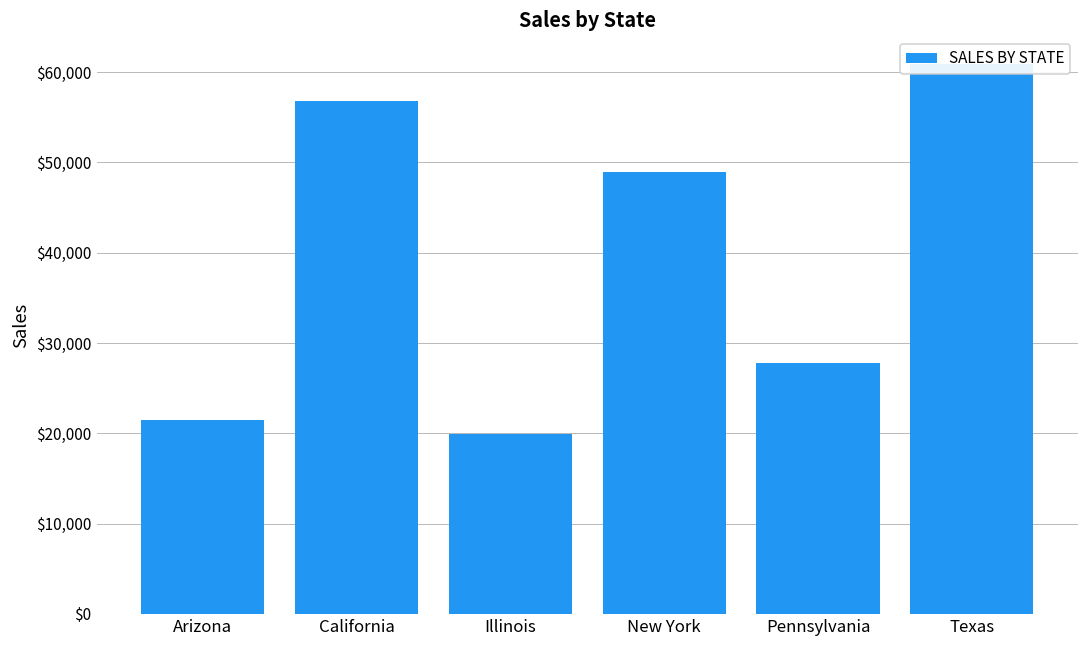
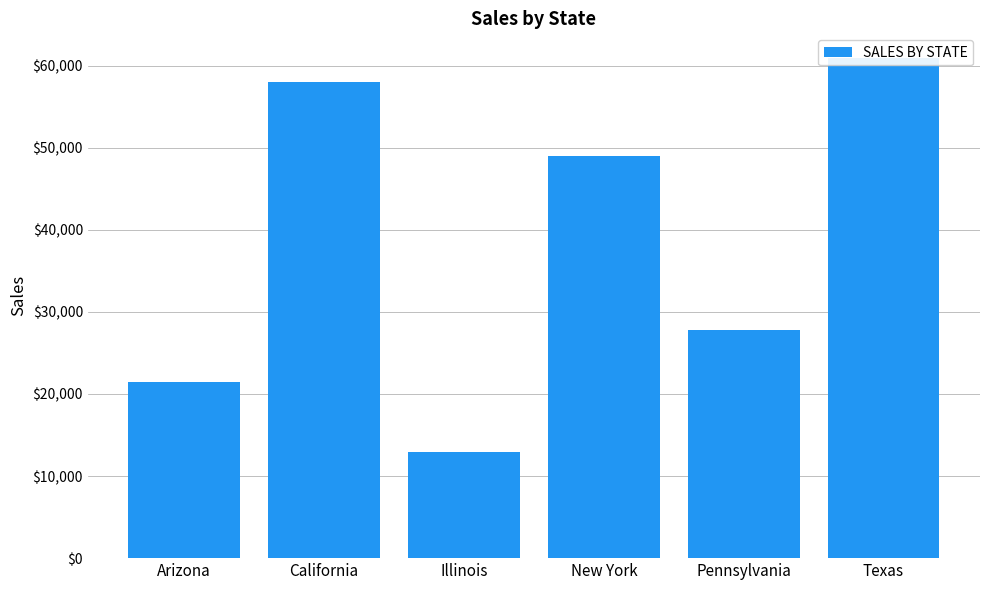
  {
    "Arizona": "$21,000",
-   "California": "$57,000",
-   "Illinois": "$20,000",
+   "California": "$58,000",
+   "Illinois": "$13,000",
    "New York": "$49,000",
    "Pennsylvania": "$28,000"
  }
